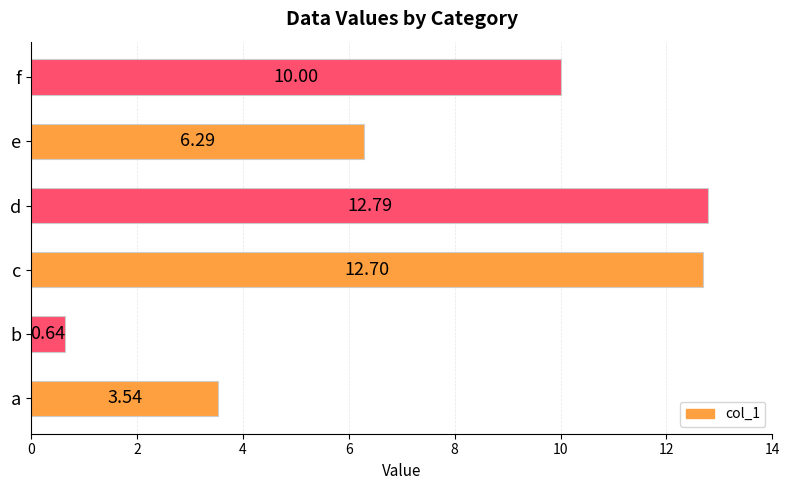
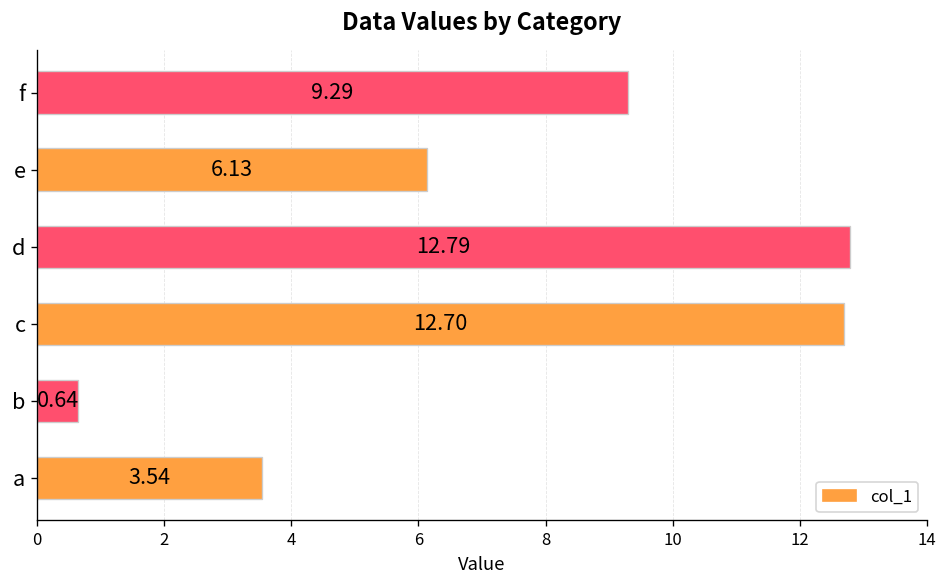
  {
-   "f": 10.00,
-   "e": 6.29,
+   "f": 9.29,
+   "e": 6.13,
    "d": 12.79,
    "c": 12.70,
    "b": 0.64,
    "a": 3.54
  }
